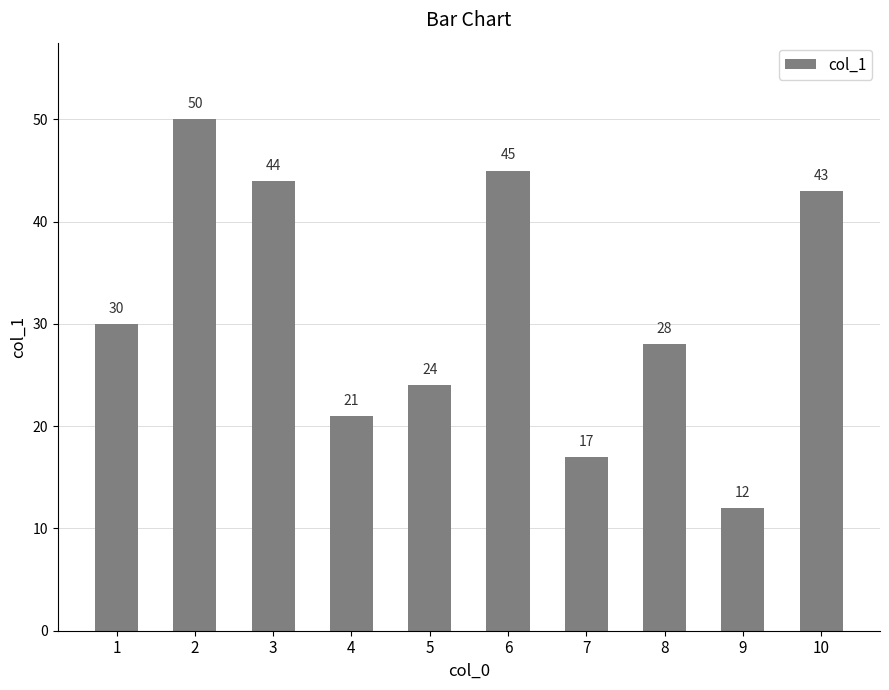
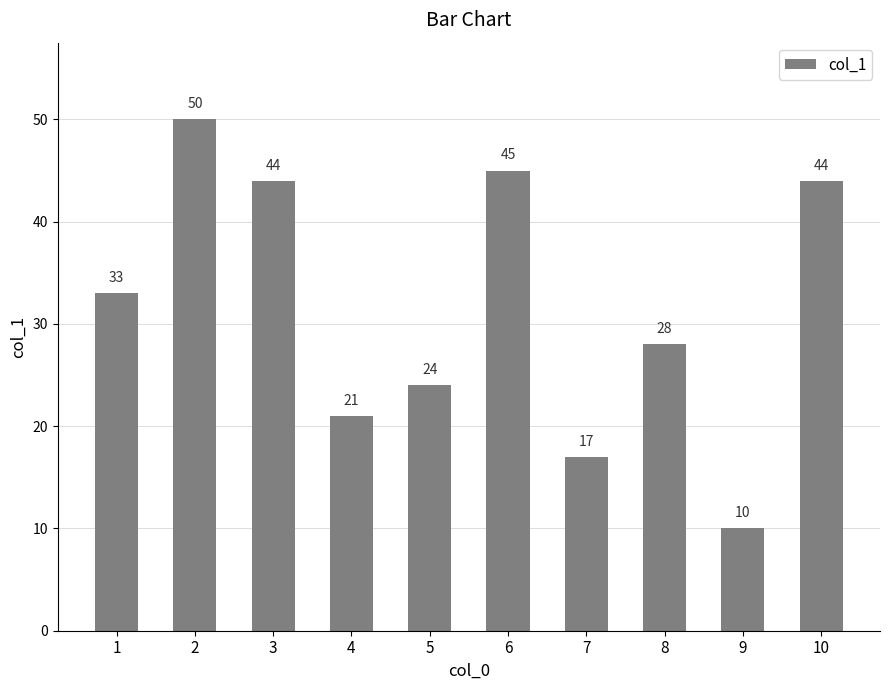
  {
-   "1": 30,
+   "1": 33,
    "2": 50,
    "3": 44,
    "4": 21,
    "5": 24,
    "6": 45,
    "7": 17,
    "8": 28,
-   "9": 12,
-   "10": 43
+   "9": 10,
+   "10": 44
  }
